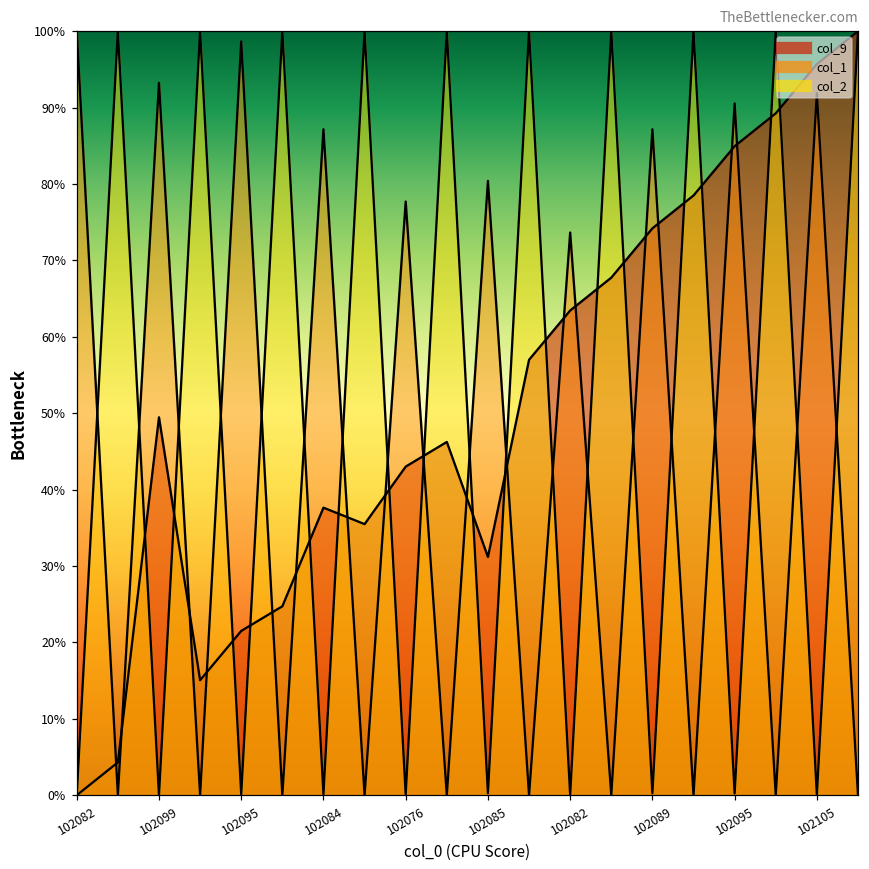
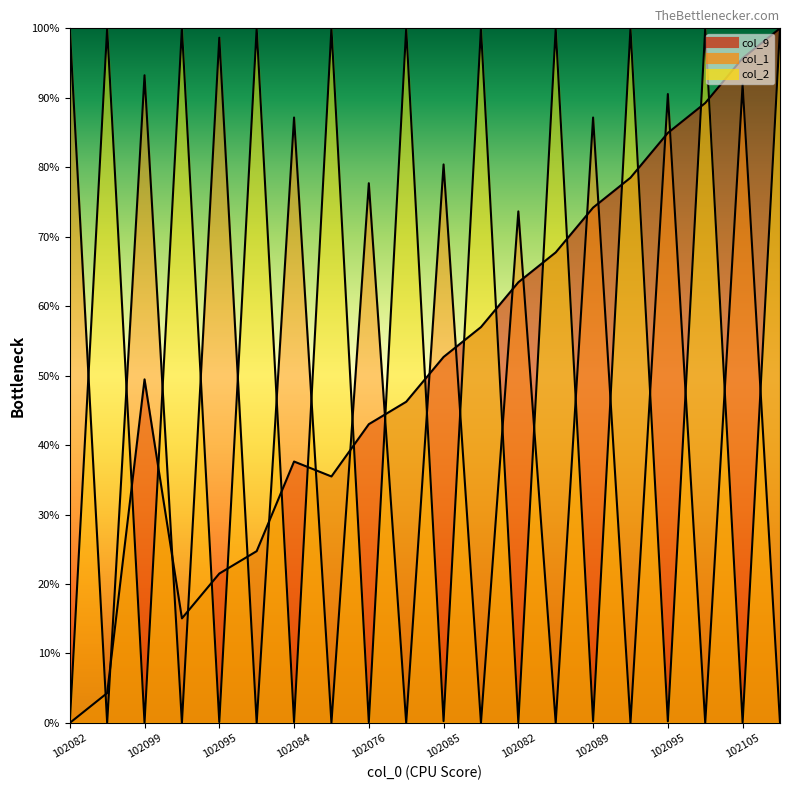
  {
    "col_9": {
      "102099": "49%",
      "102084": "38%",
      "102076": "43%",
-     "102085": "31%",
+     "102085": "53%",
      "102089": "74%"
    }
  }
